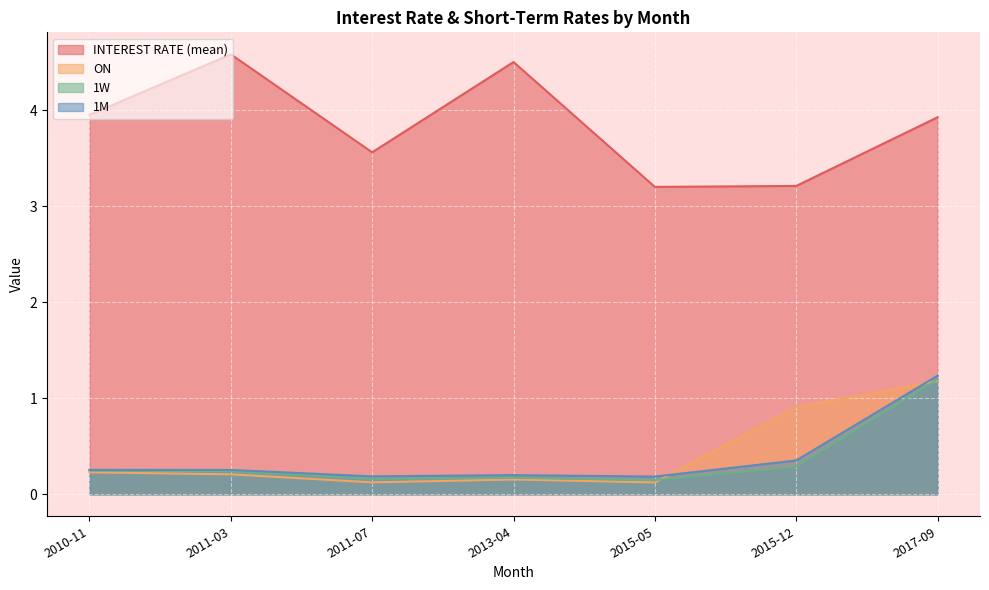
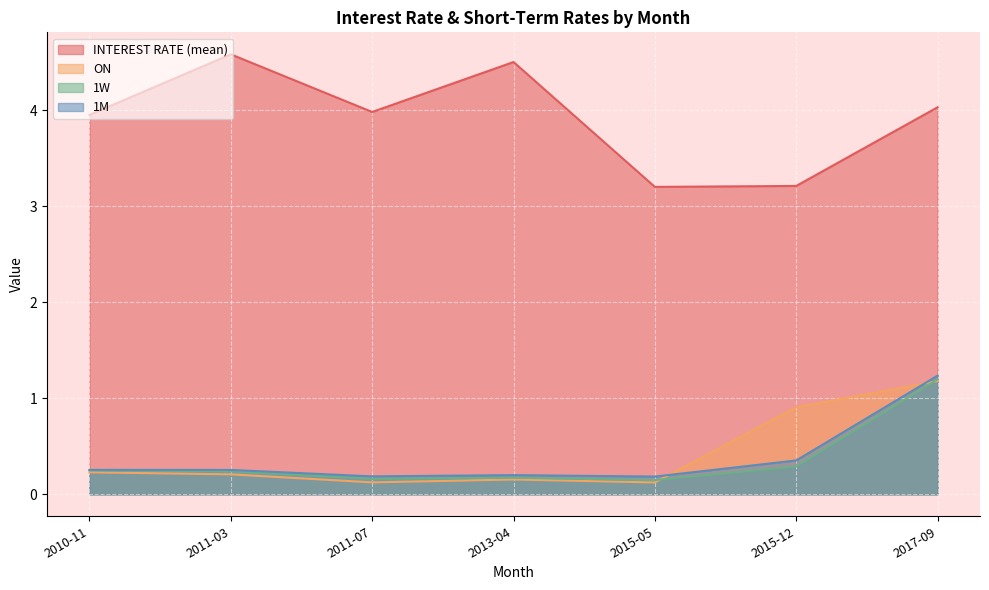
  {
    "INTEREST RATE (mean)": {
-     "2011-07": 3.6,
+     "2011-07": 4.0,
      "2013-04": 4.5,
      "2015-05": 3.2,
      "2015-12": 3.2,
-     "2017-09": 3.9
+     "2017-09": 4.0
    },
    "ON": {
      "2011-03": 0.2,
      "2011-07": 0.1,
      "2015-12": 0.9
    }
  }
